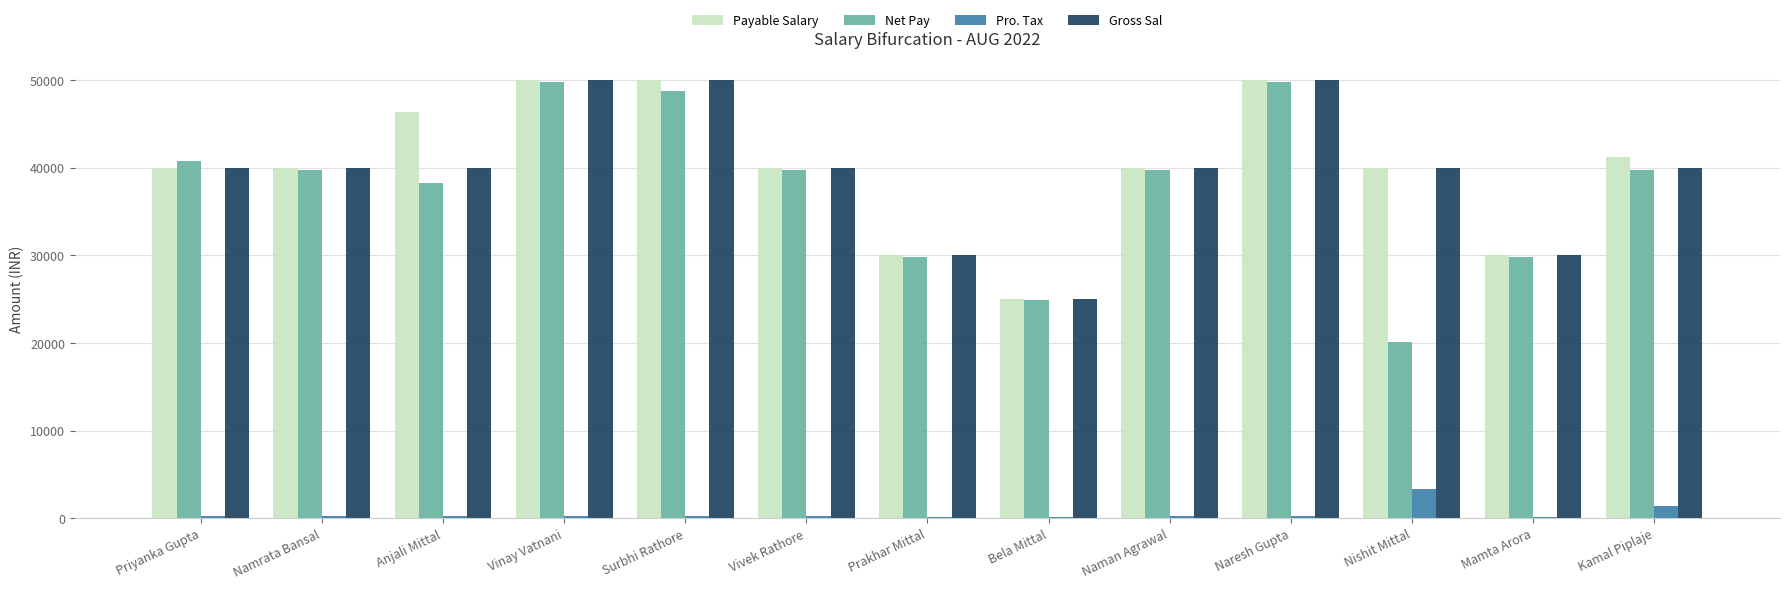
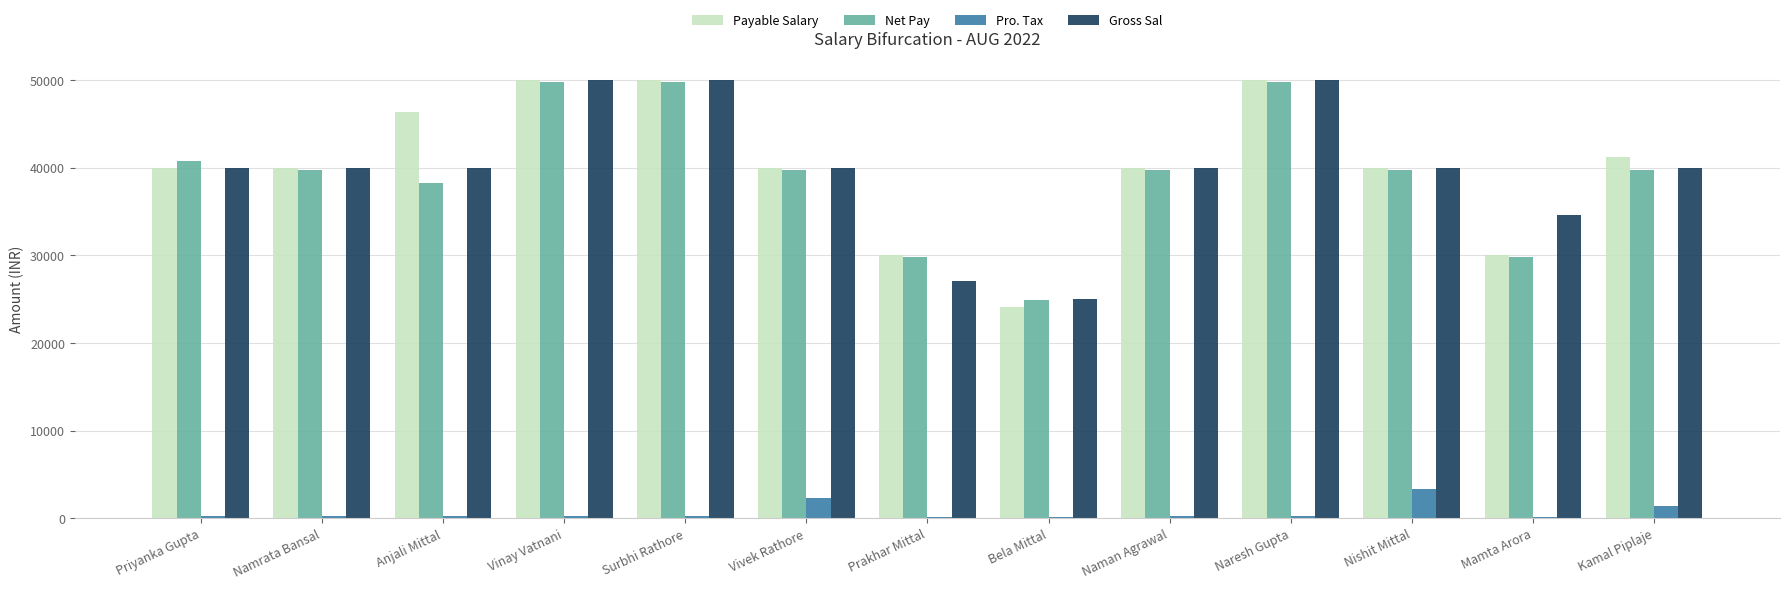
  {
    "Payable Salary": {
      "Priyanka Gupta": 40000,
      "Namrata Bansal": 40000,
      "Anjali Mittal": 46000,
      "Vinay Vatnani": 50000,
      "Surbhi Rathore": 50000,
      "Vivek Rathore": 40000,
      "Prakhar Mittal": 30000,
-     "Bela Mittal": 25000,
+     "Bela Mittal": 24000,
      "Naman Agrawal": 40000,
      "Naresh Gupta": 50000,
      "Nishit Mittal": 40000,
      "Mamta Arora": 30000,
      "Kamal Piplaje": 41000
    },
    "Net Pay": {
      "Priyanka Gupta": 41000,
      "Namrata Bansal": 40000,
      "Anjali Mittal": 38000,
      "Vinay Vatnani": 50000,
-     "Surbhi Rathore": 49000,
+     "Surbhi Rathore": 50000,
      "Vivek Rathore": 40000,
      "Prakhar Mittal": 30000,
      "Bela Mittal": 25000,
      "Naman Agrawal": 40000,
      "Naresh Gupta": 50000,
-     "Nishit Mittal": 20000,
+     "Nishit Mittal": 40000,
      "Mamta Arora": 30000,
      "Kamal Piplaje": 40000
    },
    "Pro. Tax": {
-     "Vivek Rathore": 0,
+     "Vivek Rathore": 2000,
      "Nishit Mittal": 3000,
      "Kamal Piplaje": 1000
    },
    "Gross Sal": {
      "Priyanka Gupta": 40000,
      "Namrata Bansal": 40000,
      "Anjali Mittal": 40000,
      "Vinay Vatnani": 50000,
      "Surbhi Rathore": 50000,
      "Vivek Rathore": 40000,
-     "Prakhar Mittal": 30000,
+     "Prakhar Mittal": 27000,
      "Bela Mittal": 25000,
      "Naman Agrawal": 40000,
      "Naresh Gupta": 50000,
      "Nishit Mittal": 40000,
-     "Mamta Arora": 30000,
+     "Mamta Arora": 35000,
      "Kamal Piplaje": 40000
    }
  }
